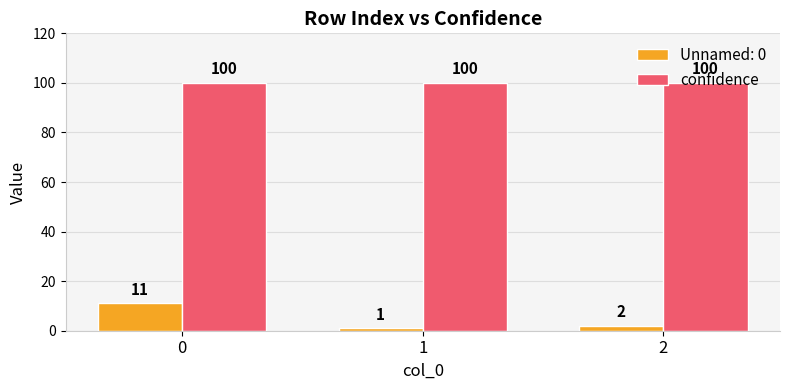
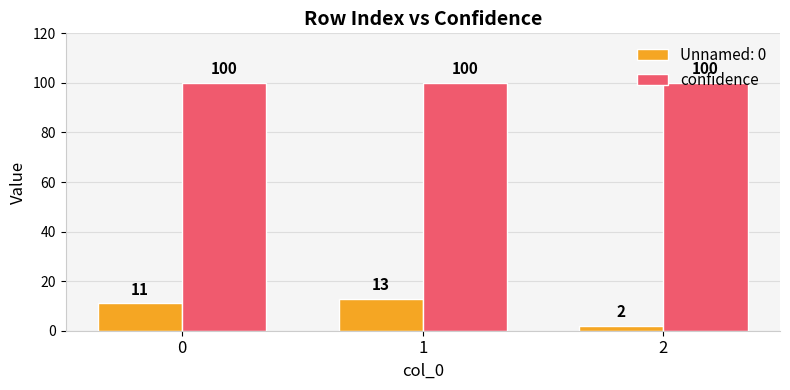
  {
    "Unnamed: 0": {
      "0": 11,
-     "1": 1,
+     "1": 13,
      "2": 2
    },
    "confidence": {
      "0": 100,
      "1": 100,
      "2": 100
    }
  }
